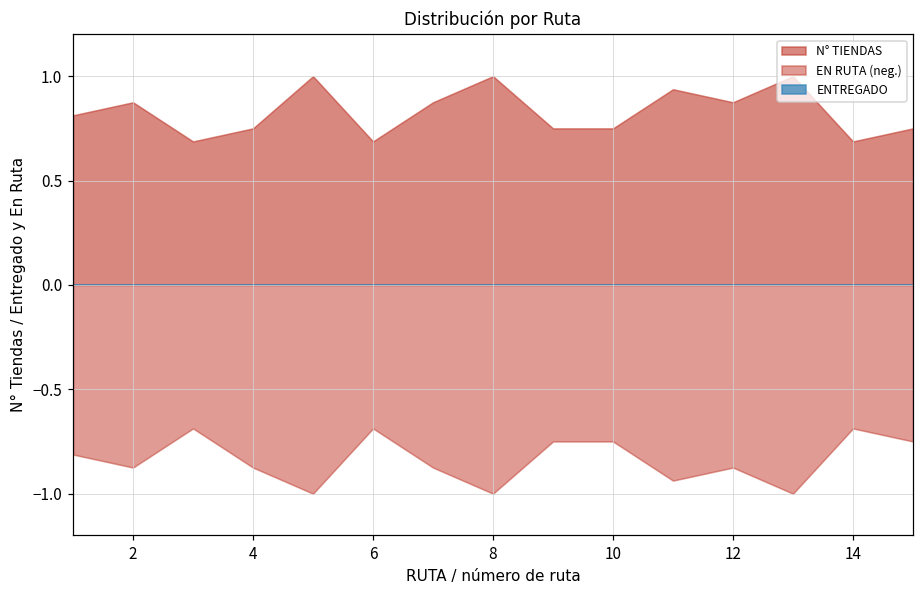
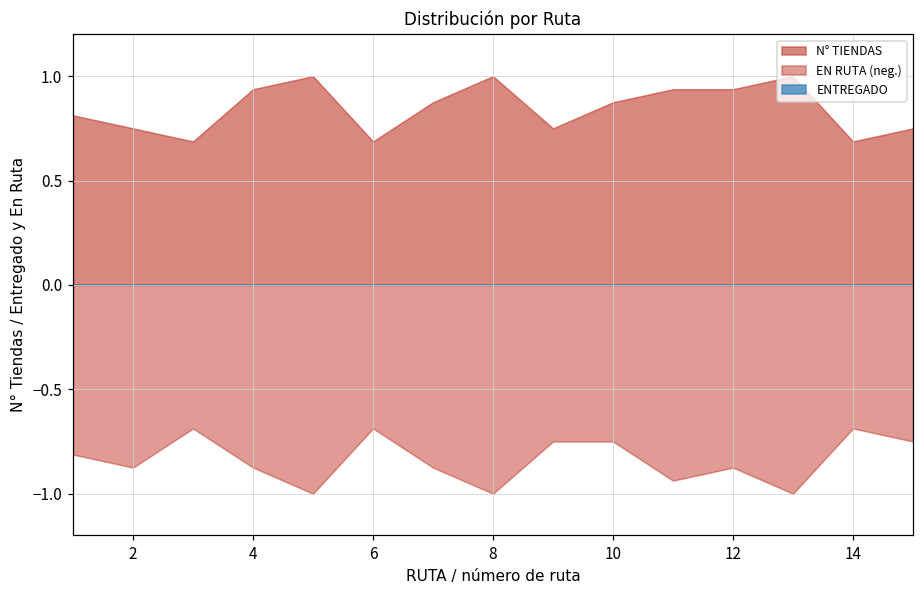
  {
    "N° TIENDAS": {
-     "2": 0.88,
-     "4": 0.75,
+     "2": 0.75,
+     "4": 0.94,
      "6": 0.69,
      "8": 1.00,
-     "10": 0.75,
-     "12": 0.88,
+     "10": 0.88,
+     "12": 0.94,
      "14": 0.69
    },
    "ENTREGADO": {
      "2": 0.00,
      "4": 0.00,
      "6": 0.00,
      "8": 0.00,
      "10": 0.00,
      "12": 0.00,
      "14": 0.00
    }
  }
